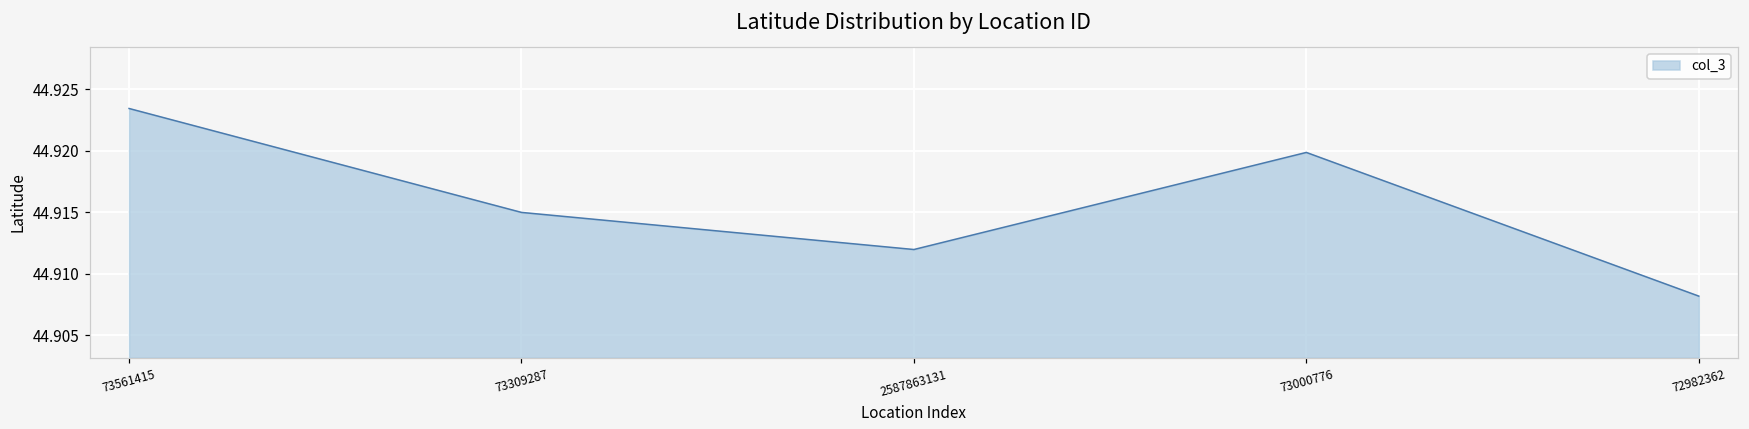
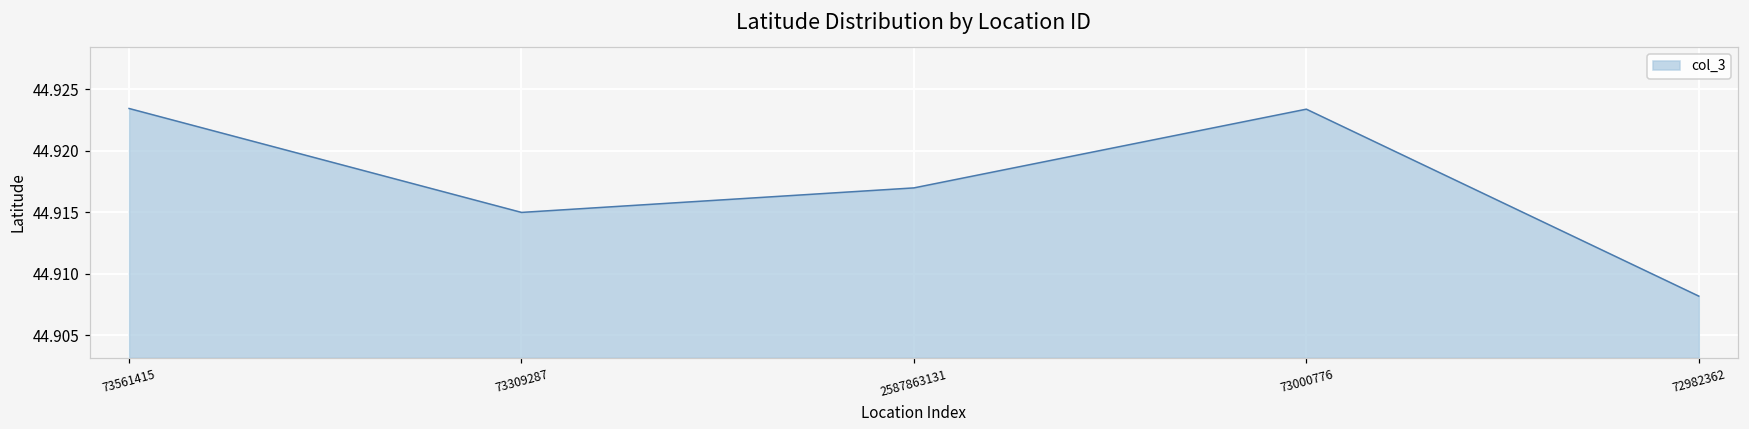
  {
    "73561415": 44.9234,
    "73309287": 44.9150,
-   "2587863131": 44.9120,
-   "73000776": 44.9199,
+   "2587863131": 44.9170,
+   "73000776": 44.9234,
    "72982362": 44.9082
  }
